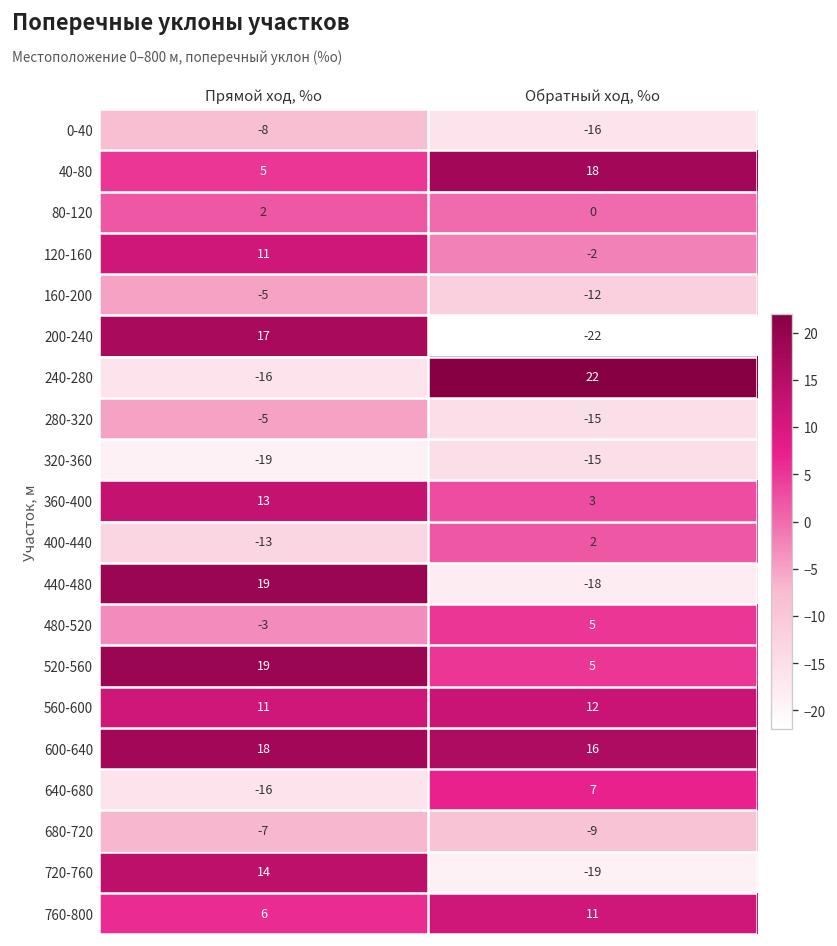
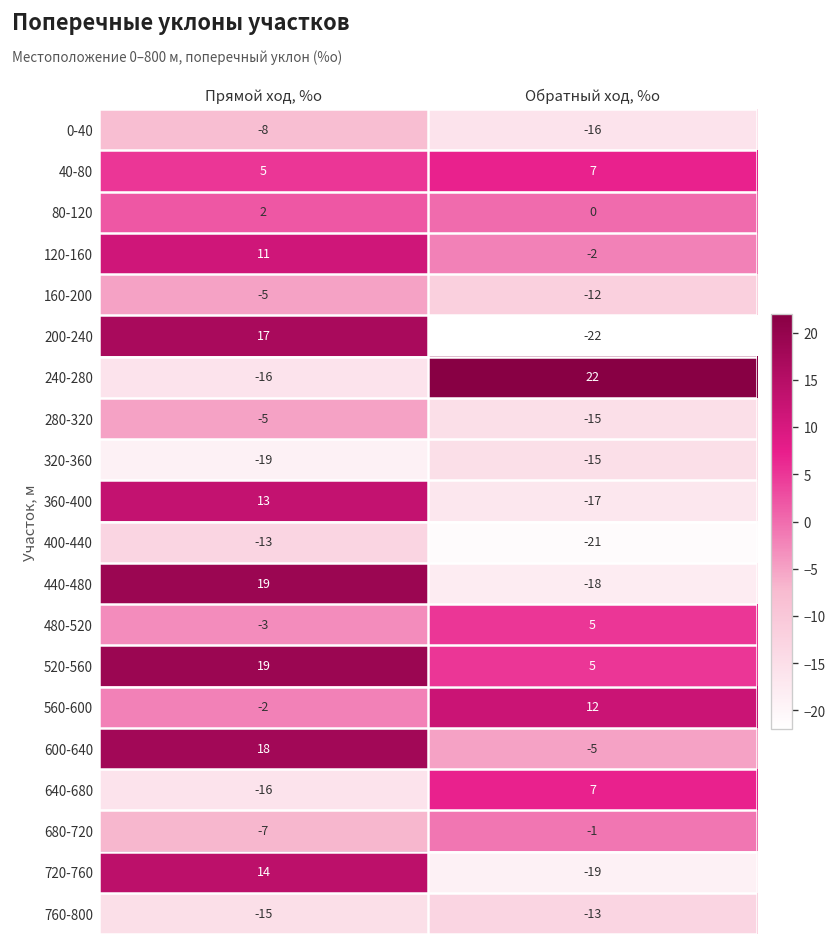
  {
    "0-40": {
      "Прямой ход, %о": -8,
      "Обратный ход, %о": -16
    },
    "40-80": {
      "Прямой ход, %о": 5,
-     "Обратный ход, %о": 18
+     "Обратный ход, %о": 7
    },
    "80-120": {
      "Прямой ход, %о": 2,
      "Обратный ход, %о": 0
    },
    "120-160": {
      "Прямой ход, %о": 11,
      "Обратный ход, %о": -2
    },
    "160-200": {
      "Прямой ход, %о": -5,
      "Обратный ход, %о": -12
    },
    "200-240": {
      "Прямой ход, %о": 17,
      "Обратный ход, %о": -22
    },
    "240-280": {
      "Прямой ход, %о": -16,
      "Обратный ход, %о": 22
    },
    "280-320": {
      "Прямой ход, %о": -5,
      "Обратный ход, %о": -15
    },
    "320-360": {
      "Прямой ход, %о": -19,
      "Обратный ход, %о": -15
    },
    "360-400": {
      "Прямой ход, %о": 13,
-     "Обратный ход, %о": 3
+     "Обратный ход, %о": -17
    },
    "400-440": {
      "Прямой ход, %о": -13,
-     "Обратный ход, %о": 2
+     "Обратный ход, %о": -21
    },
    "440-480": {
      "Прямой ход, %о": 19,
      "Обратный ход, %о": -18
    },
    "480-520": {
      "Прямой ход, %о": -3,
      "Обратный ход, %о": 5
    },
    "520-560": {
      "Прямой ход, %о": 19,
      "Обратный ход, %о": 5
    },
    "560-600": {
-     "Прямой ход, %о": 11,
+     "Прямой ход, %о": -2,
      "Обратный ход, %о": 12
    },
    "600-640": {
      "Прямой ход, %о": 18,
-     "Обратный ход, %о": 16
+     "Обратный ход, %о": -5
    },
    "640-680": {
      "Прямой ход, %о": -16,
      "Обратный ход, %о": 7
    },
    "680-720": {
      "Прямой ход, %о": -7,
-     "Обратный ход, %о": -9
+     "Обратный ход, %о": -1
    },
    "720-760": {
      "Прямой ход, %о": 14,
      "Обратный ход, %о": -19
    },
    "760-800": {
-     "Прямой ход, %о": 6,
-     "Обратный ход, %о": 11
+     "Прямой ход, %о": -15,
+     "Обратный ход, %о": -13
    }
  }
